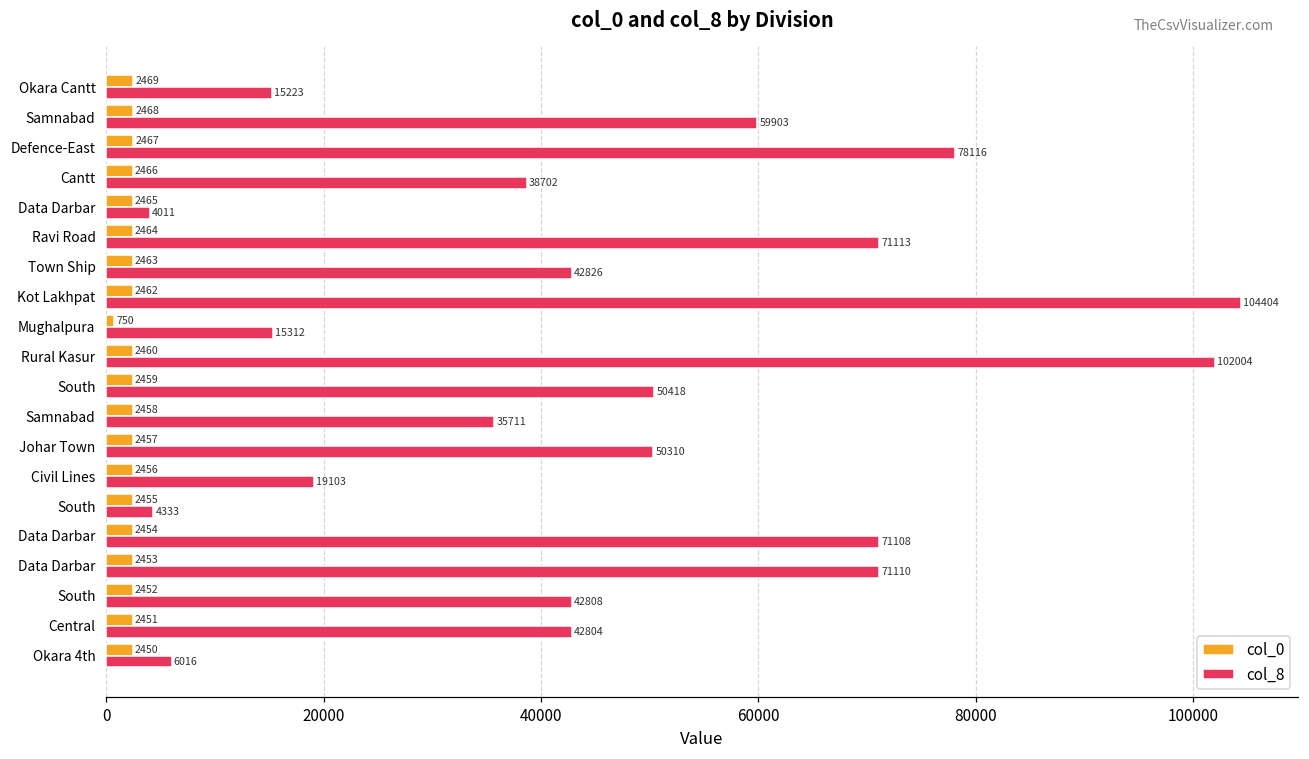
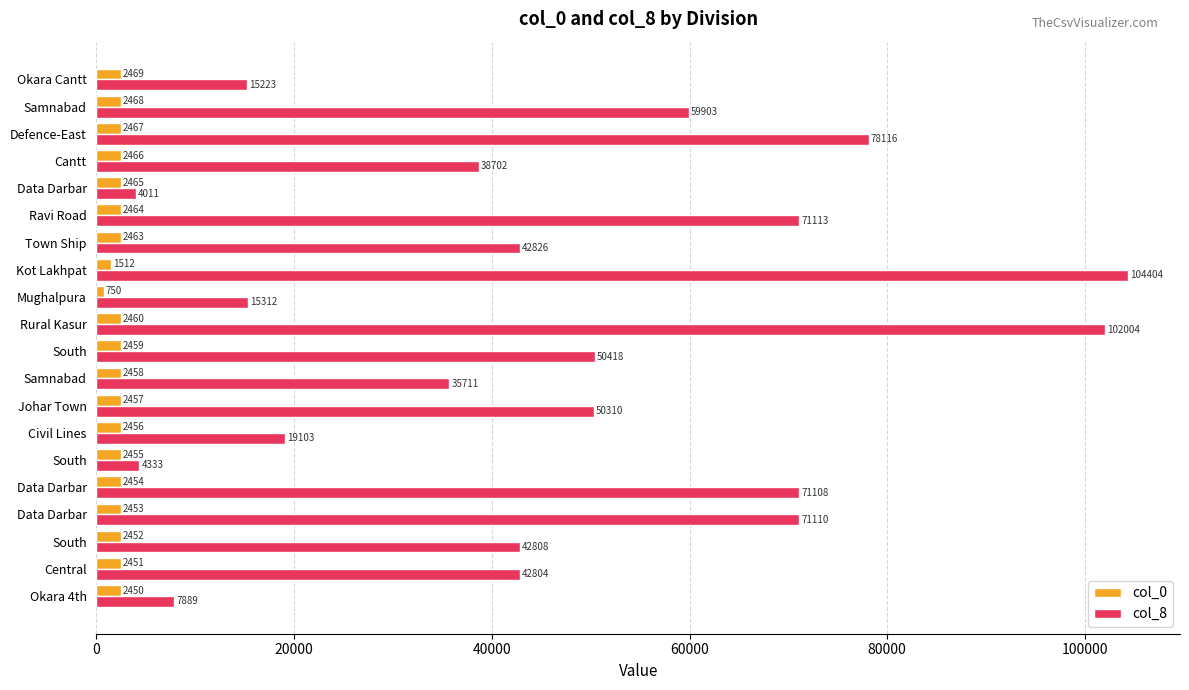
  {
    "col_0": {
      "Okara Cantt": 2469,
      "Defence-East": 2467,
      "Cantt": 2466,
      "Ravi Road": 2464,
      "Town Ship": 2463,
-     "Kot Lakhpat": 2462,
+     "Kot Lakhpat": 1512,
      "Mughalpura": 750,
      "Rural Kasur": 2460,
      "Johar Town": 2457,
      "Civil Lines": 2456,
      "Central": 2451,
      "Okara 4th": 2450
    },
    "col_8": {
      "Okara Cantt": 15223,
      "Defence-East": 78116,
      "Cantt": 38702,
      "Ravi Road": 71113,
      "Town Ship": 42826,
      "Kot Lakhpat": 104404,
      "Mughalpura": 15312,
      "Rural Kasur": 102004,
      "Johar Town": 50310,
      "Civil Lines": 19103,
      "Central": 42804,
-     "Okara 4th": 6016
+     "Okara 4th": 7889
    }
  }
